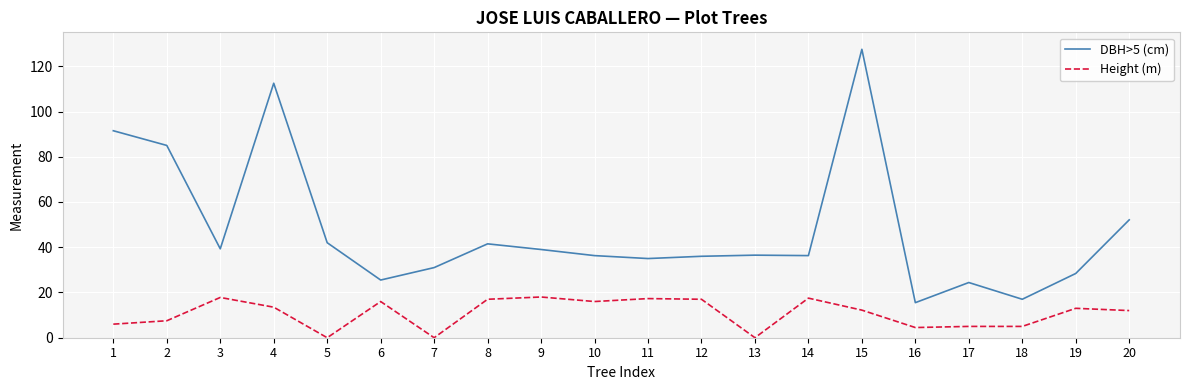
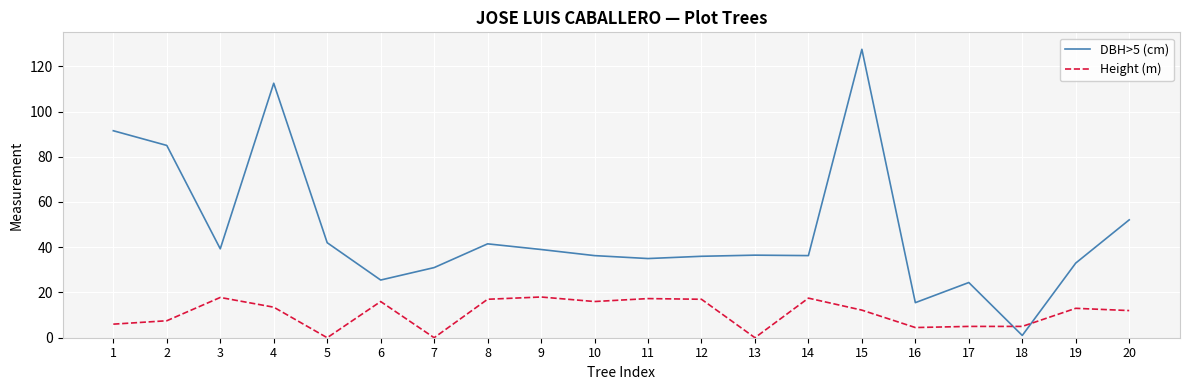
  {
    "DBH>5 (cm)": {
      "1": 92,
      "2": 85,
      "3": 39,
      "4": 113,
      "5": 42,
      "6": 26,
      "7": 31,
      "8": 42,
      "9": 39,
      "10": 36,
      "11": 35,
      "12": 36,
      "13": 37,
      "14": 36,
      "15": 128,
      "16": 16,
      "17": 24,
-     "18": 17,
-     "19": 28,
+     "18": 1,
+     "19": 33,
      "20": 52
    },
    "Height (m)": {
      "1": 6,
      "2": 8,
      "3": 18,
      "4": 14,
      "5": 0,
      "6": 16,
      "7": 0,
      "8": 17,
      "9": 18,
      "10": 16,
      "11": 17,
      "12": 17,
      "13": 0,
      "14": 18,
      "15": 12,
      "16": 5,
      "17": 5,
      "18": 5,
      "19": 13,
      "20": 12
    }
  }
